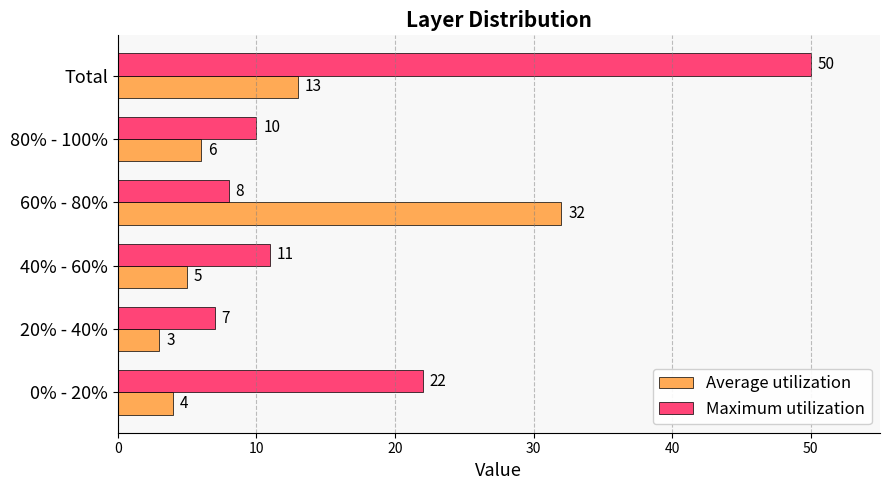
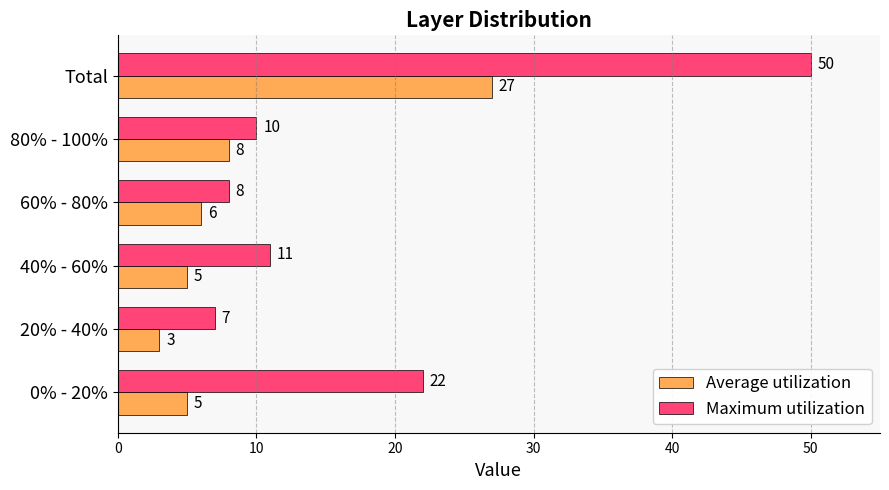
  {
    "Average utilization": {
-     "Total": 13,
-     "80% - 100%": 6,
-     "60% - 80%": 32,
+     "Total": 27,
+     "80% - 100%": 8,
+     "60% - 80%": 6,
      "40% - 60%": 5,
      "20% - 40%": 3,
-     "0% - 20%": 4
+     "0% - 20%": 5
    },
    "Maximum utilization": {
      "Total": 50,
      "80% - 100%": 10,
      "60% - 80%": 8,
      "40% - 60%": 11,
      "20% - 40%": 7,
      "0% - 20%": 22
    }
  }
